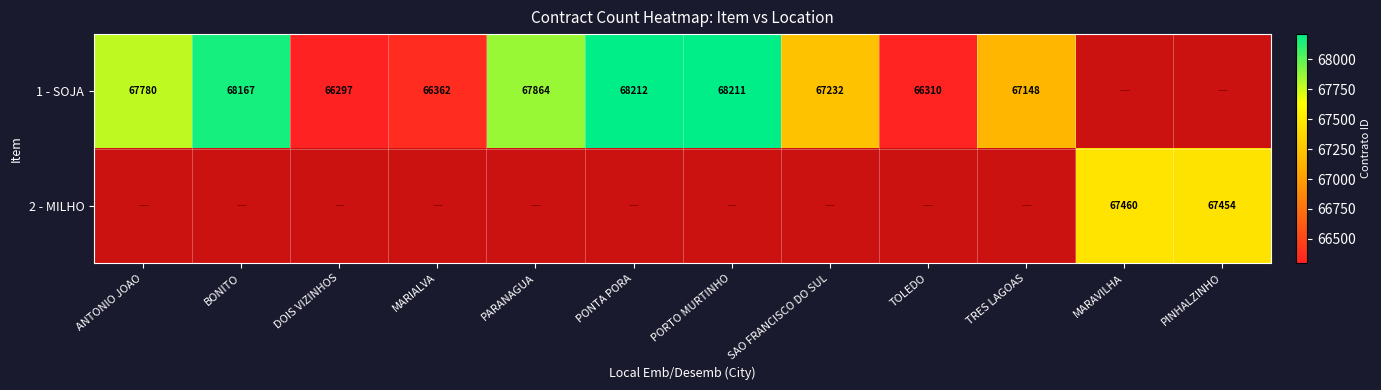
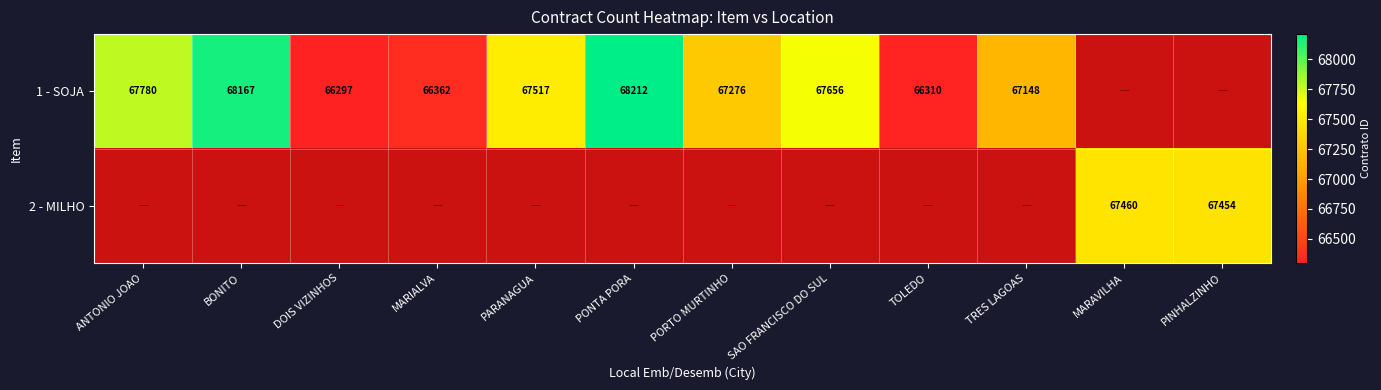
  {
    "1 - SOJA": {
      "ANTONIO JOAO": 67780,
      "BONITO": 68167,
      "DOIS VIZINHOS": 66297,
      "MARIALVA": 66362,
-     "PARANAGUA": 67864,
+     "PARANAGUA": 67517,
      "PONTA PORA": 68212,
-     "PORTO MURTINHO": 68211,
-     "SAO FRANCISCO DO SUL": 67232,
+     "PORTO MURTINHO": 67276,
+     "SAO FRANCISCO DO SUL": 67656,
      "TOLEDO": 66310,
      "TRES LAGOAS": 67148
    },
    "2 - MILHO": {
      "MARAVILHA": 67460,
      "PINHALZINHO": 67454
    }
  }
